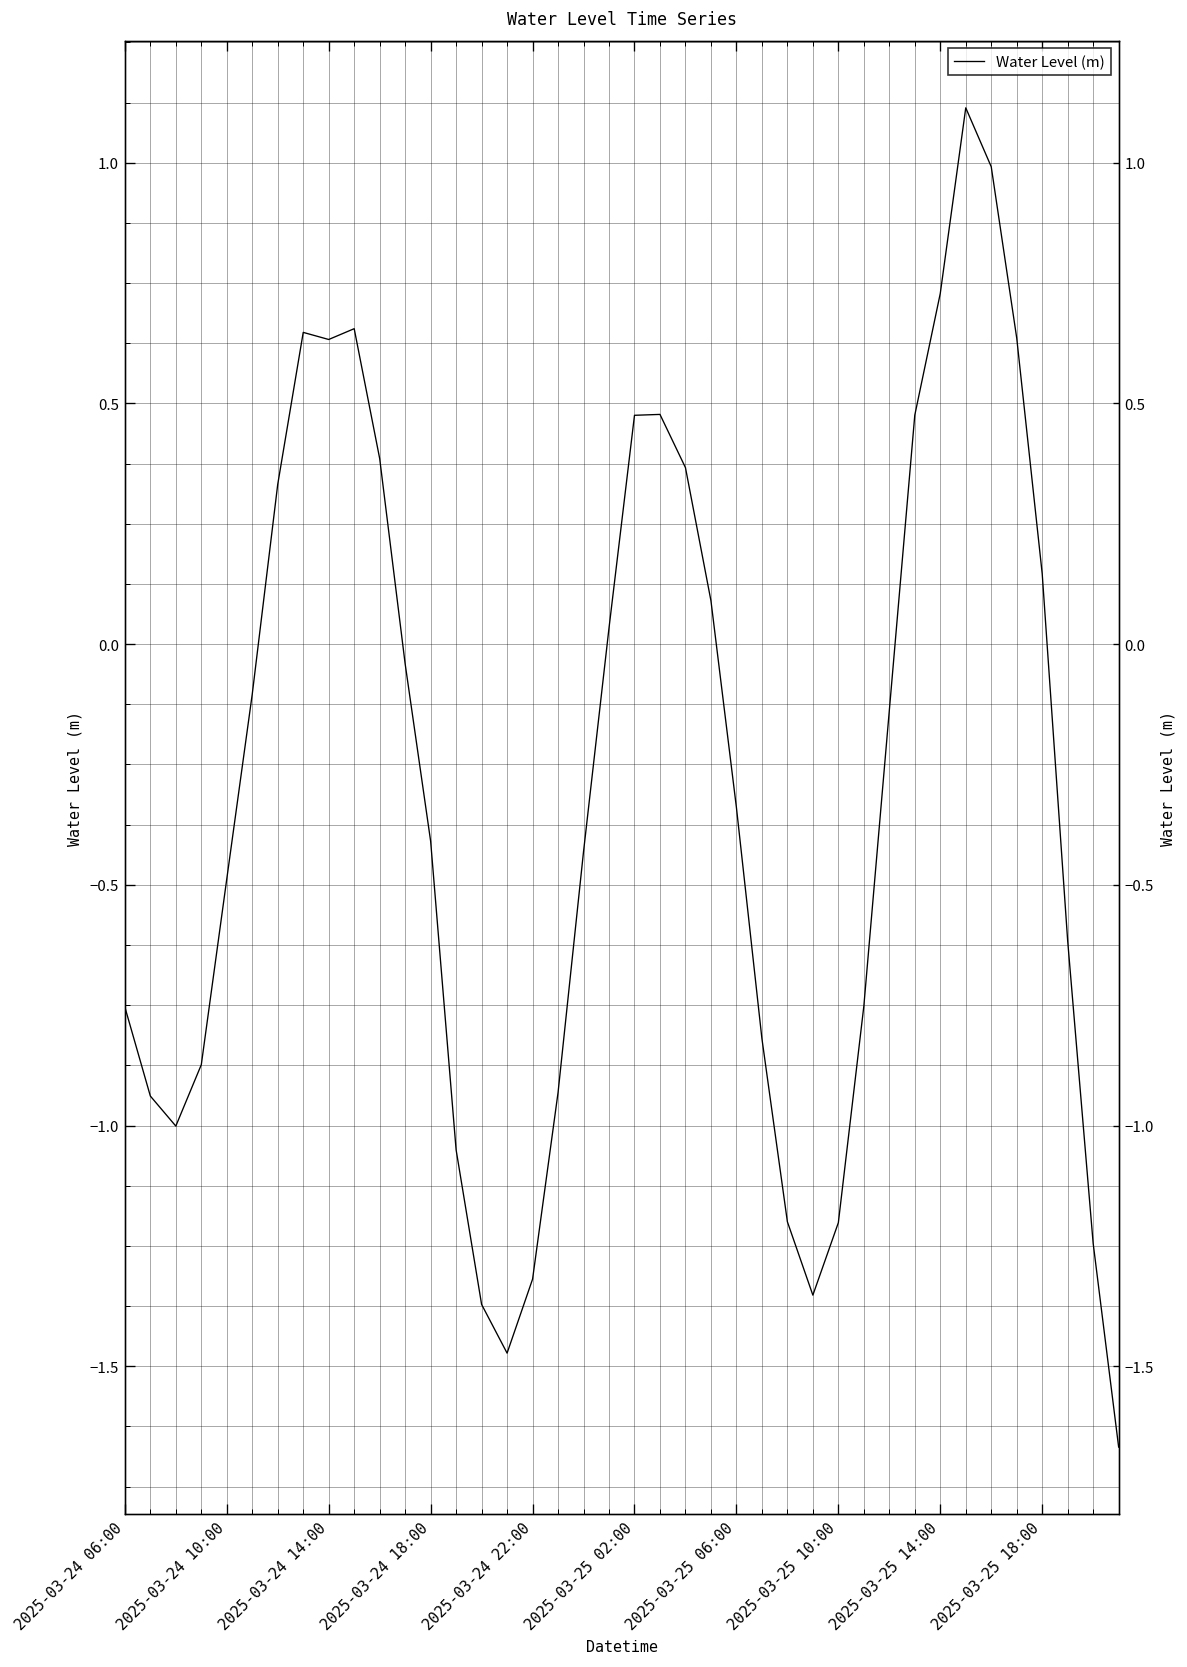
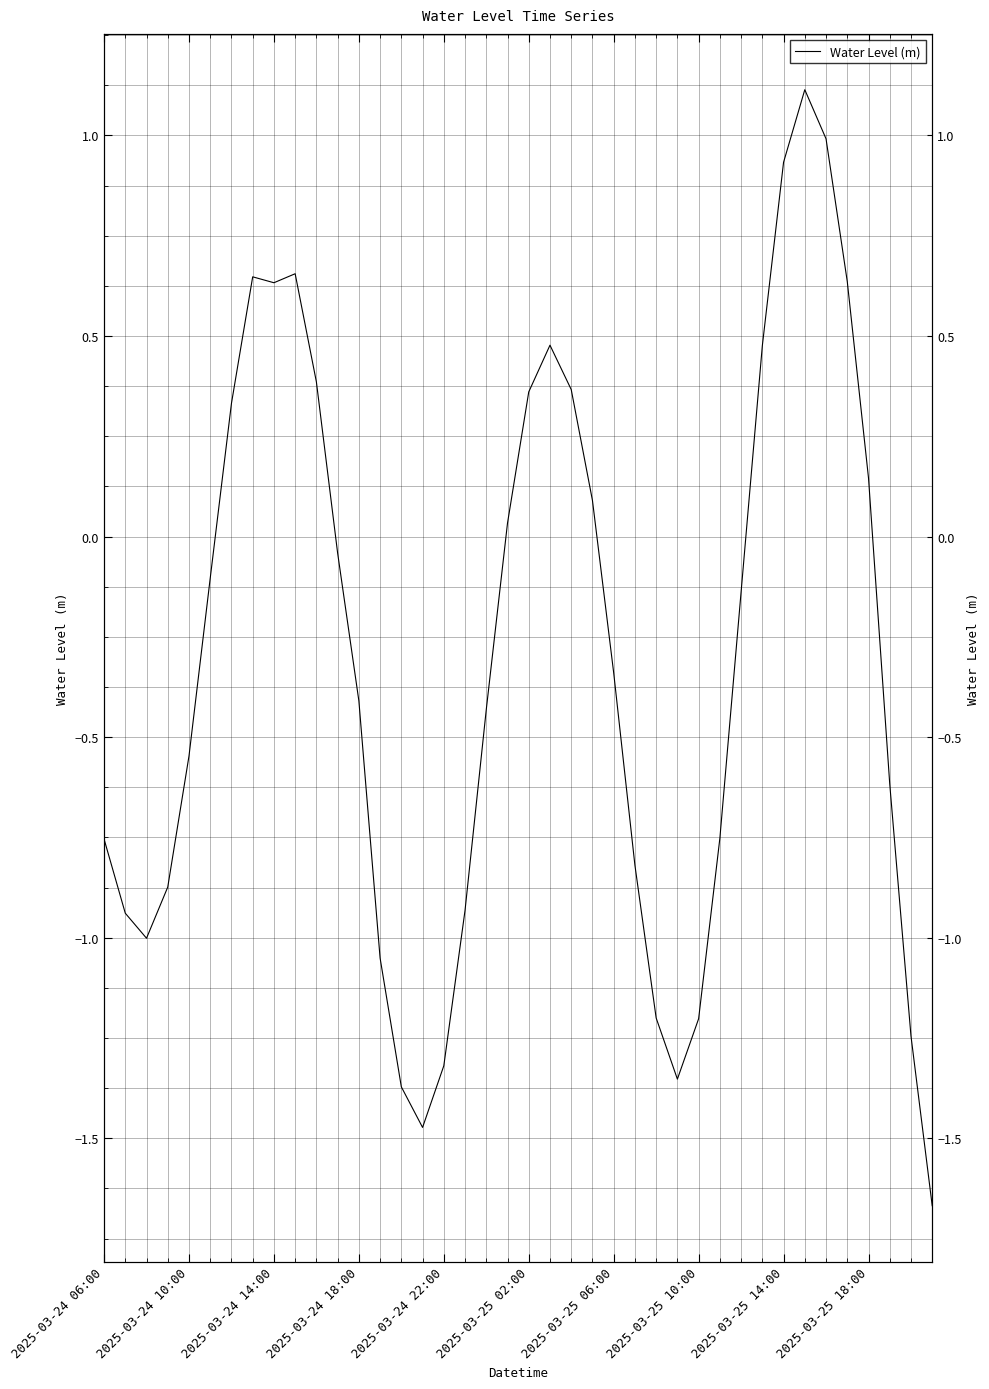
  {
    "2025-03-24 06:00": -0.75,
-   "2025-03-24 10:00": -0.49,
+   "2025-03-24 10:00": -0.55,
    "2025-03-24 14:00": 0.63,
    "2025-03-24 18:00": -0.41,
    "2025-03-24 22:00": -1.32,
-   "2025-03-25 02:00": 0.48,
+   "2025-03-25 02:00": 0.36,
    "2025-03-25 06:00": -0.34,
    "2025-03-25 10:00": -1.20,
-   "2025-03-25 14:00": 0.73,
+   "2025-03-25 14:00": 0.93,
    "2025-03-25 18:00": 0.15
  }
